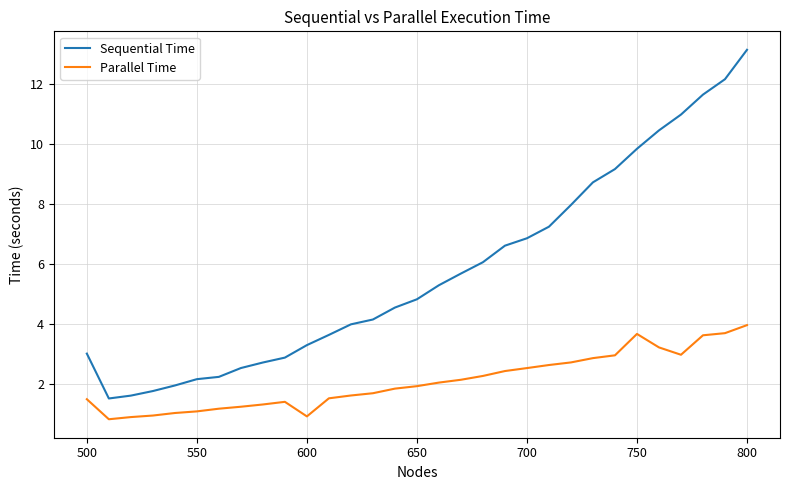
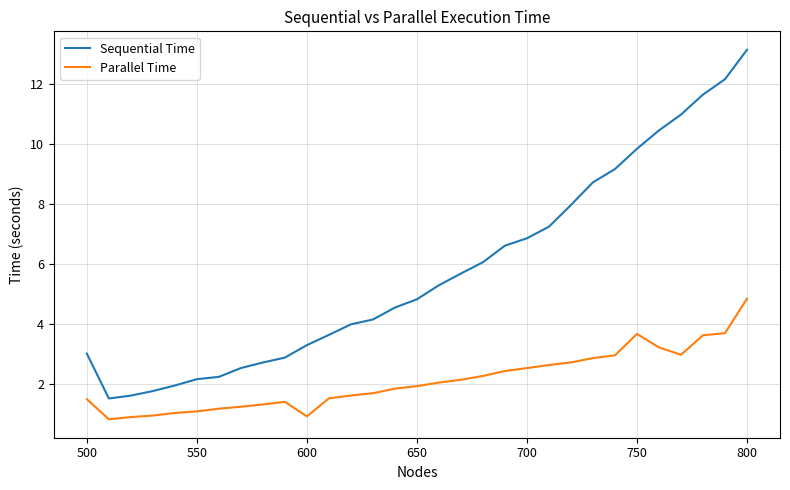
  {
    "Sequential Time": {
      "500": 3.0,
      "550": 2.2,
      "600": 3.3,
      "650": 4.8,
      "700": 6.9,
      "750": 9.8,
      "800": 13.1
    },
    "Parallel Time": {
      "500": 1.5,
      "550": 1.1,
      "600": 0.9,
      "650": 1.9,
      "700": 2.5,
      "750": 3.7,
-     "800": 4.0
+     "800": 4.9
    }
  }
